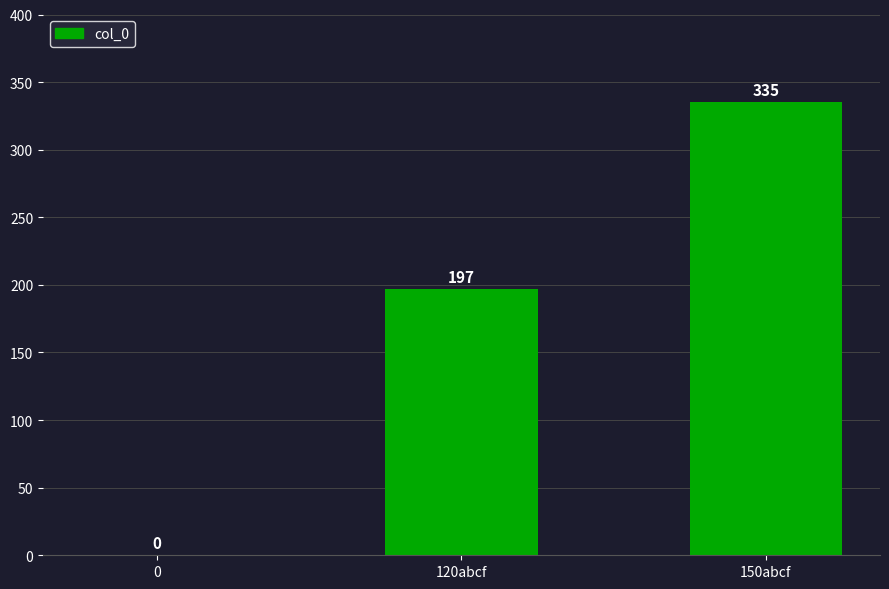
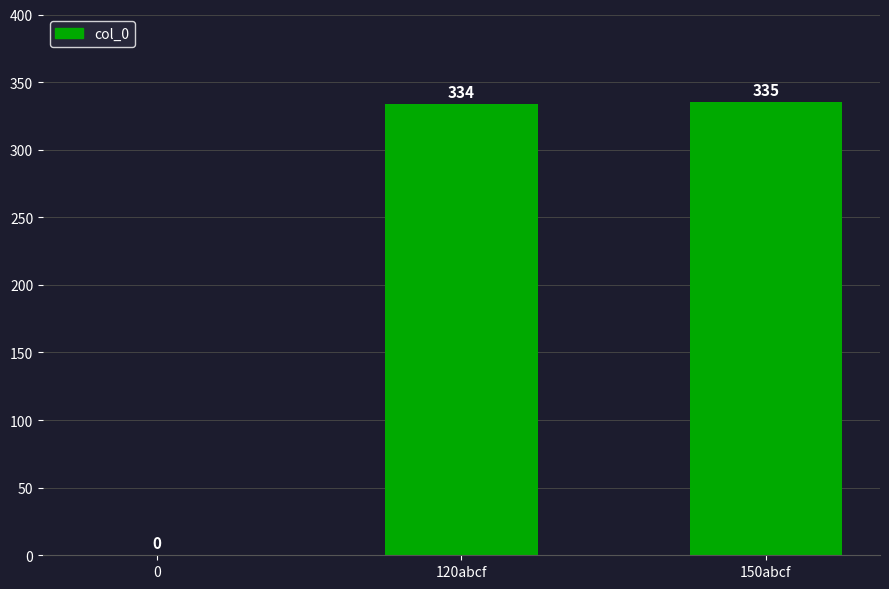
  {
    "0": 0,
-   "120abcf": 197,
+   "120abcf": 334,
    "150abcf": 335
  }
